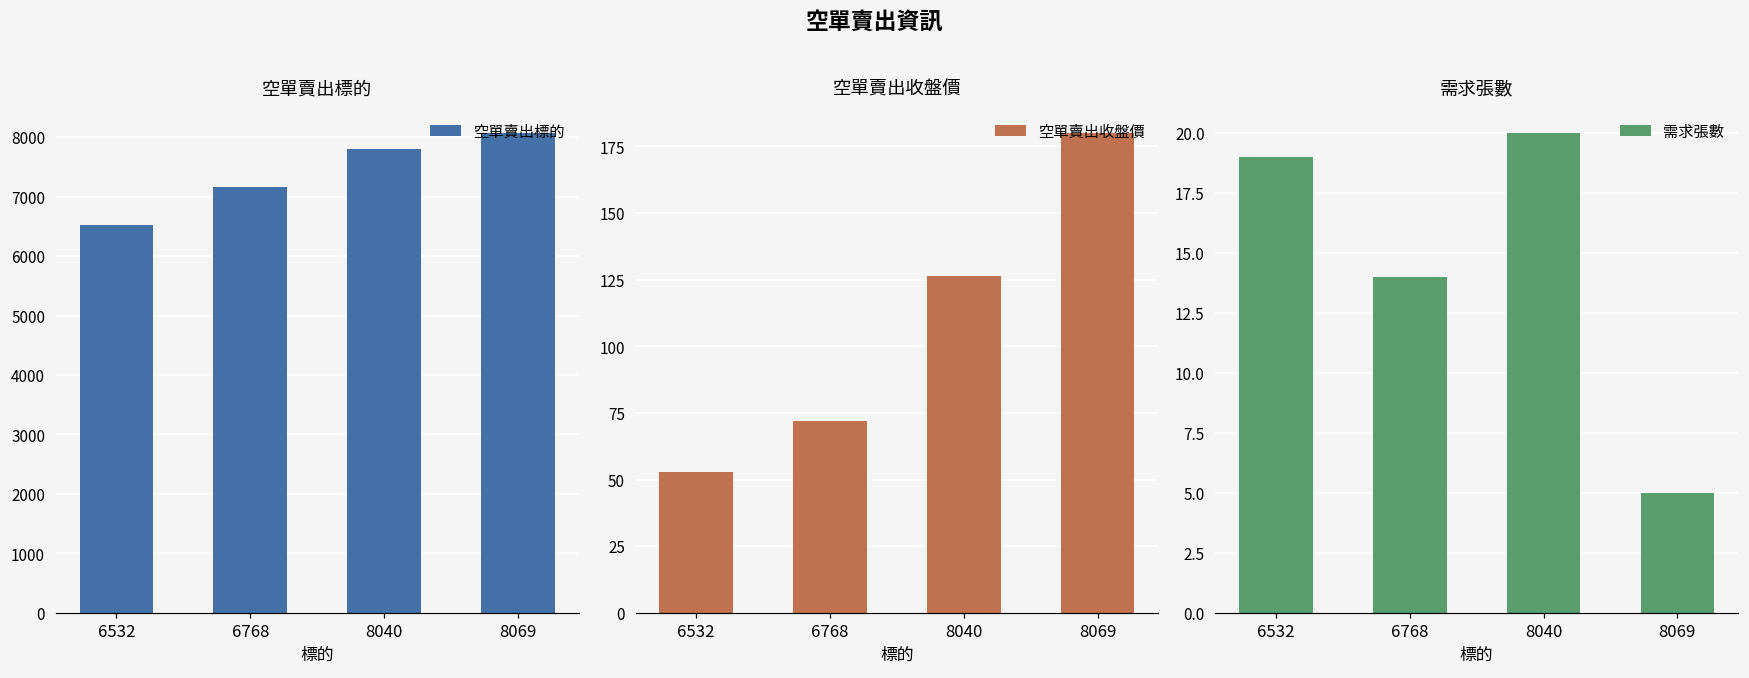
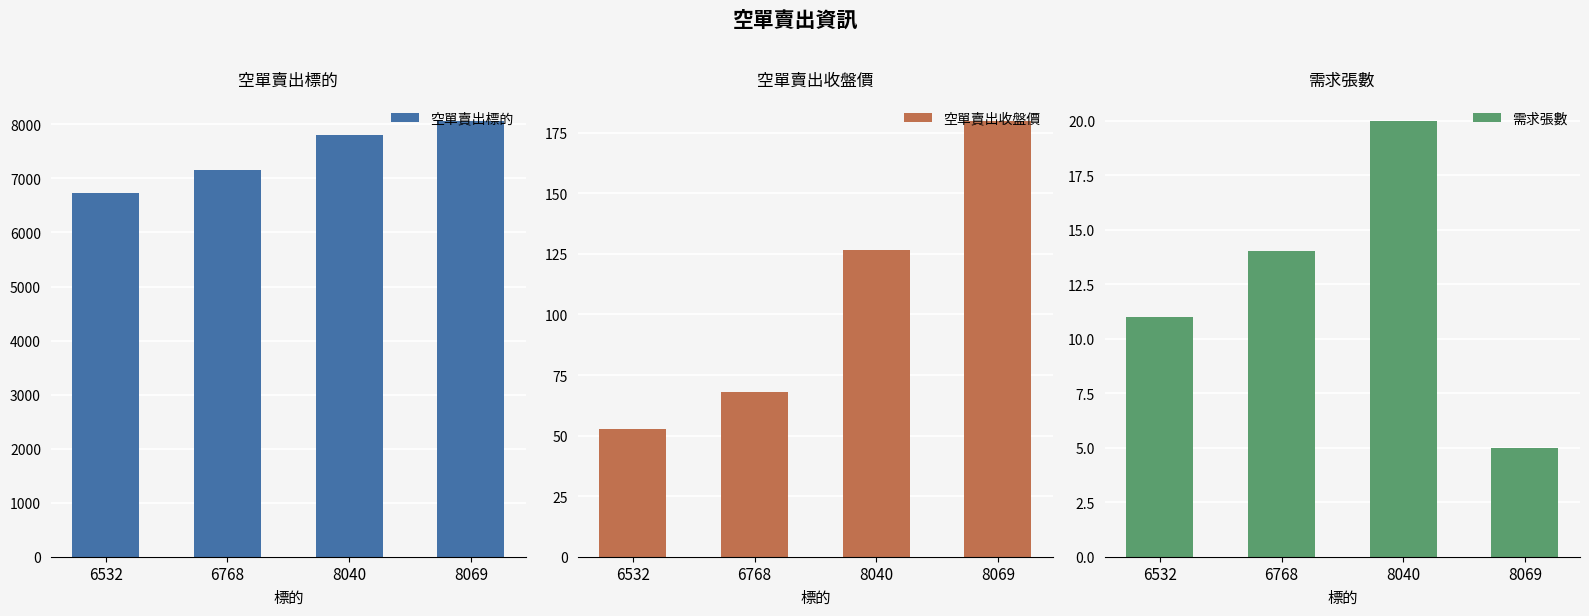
  {
    "空單賣出標的": {
-     "6532": 6500,
+     "6532": 6700,
      "6768": 7200,
      "8040": 7800,
      "8069": 8100
    },
    "空單賣出收盤價": {
      "6532": 53,
-     "6768": 72,
+     "6768": 68,
      "8040": 127,
      "8069": 180
    },
    "需求張數": {
-     "6532": 19,
+     "6532": 11,
      "6768": 14,
      "8040": 20,
      "8069": 5
    }
  }
